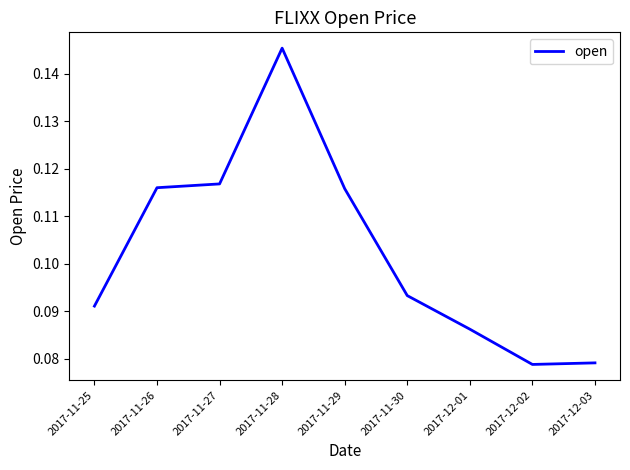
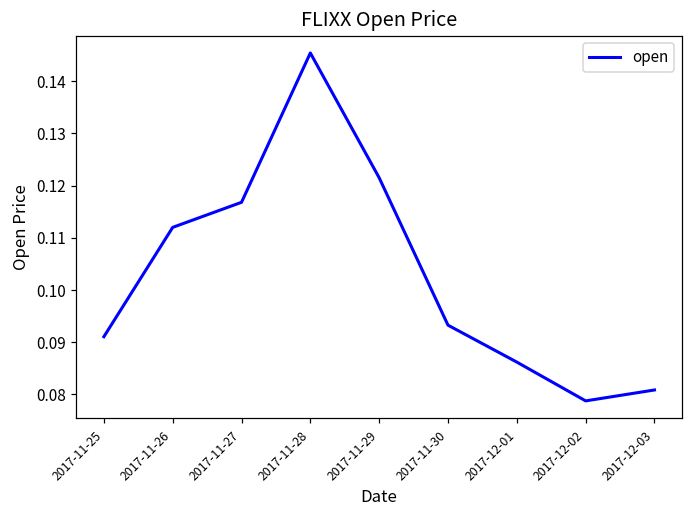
  {
    "2017-11-25": 0.091,
-   "2017-11-26": 0.116,
+   "2017-11-26": 0.112,
    "2017-11-27": 0.117,
    "2017-11-28": 0.145,
-   "2017-11-29": 0.116,
+   "2017-11-29": 0.122,
    "2017-11-30": 0.093,
    "2017-12-01": 0.086,
    "2017-12-02": 0.079,
-   "2017-12-03": 0.079
+   "2017-12-03": 0.081
  }
